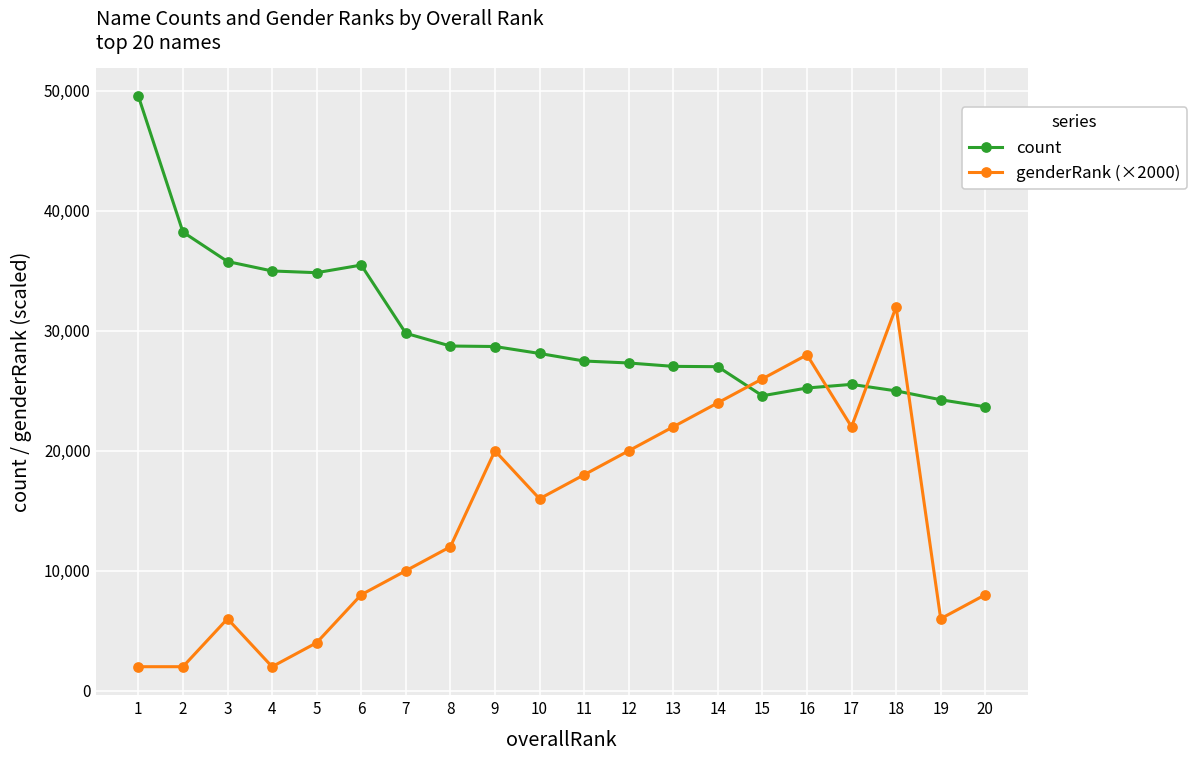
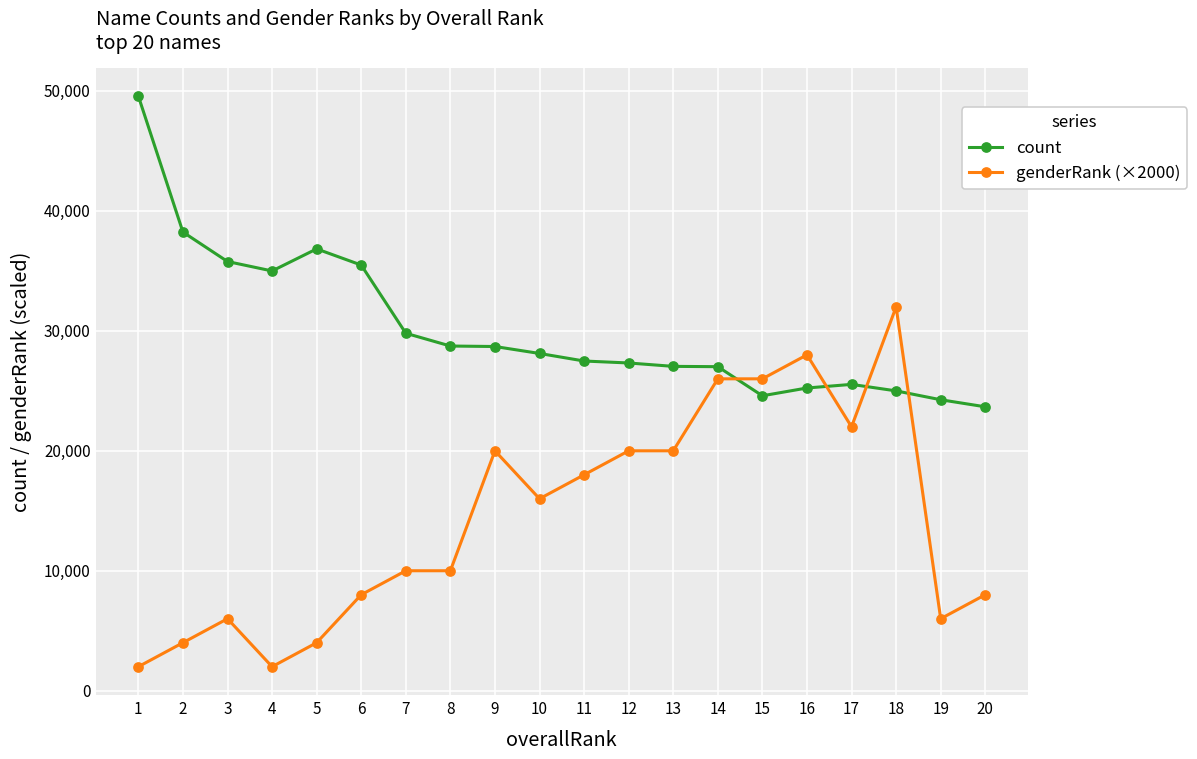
  {
    "count": {
      "1": "49,600",
      "2": "38,200",
      "3": "35,800",
      "4": "35,000",
-     "5": "34,800",
+     "5": "36,800",
      "6": "35,500",
      "7": "29,800",
      "8": "28,700",
      "9": "28,700",
      "10": "28,100",
      "11": "27,500",
      "12": "27,300",
      "13": "27,000",
      "14": "27,000",
      "15": "24,600",
      "16": "25,200",
      "17": "25,500",
      "18": "25,000",
      "19": "24,300",
      "20": "23,700"
    },
    "genderRank (×2000)": {
      "1": "2,000",
-     "2": "2,000",
+     "2": "4,000",
      "3": "6,000",
      "4": "2,000",
      "5": "4,000",
      "6": "8,000",
      "7": "10,000",
-     "8": "12,000",
+     "8": "10,000",
      "9": "20,000",
      "10": "16,000",
      "11": "18,000",
      "12": "20,000",
-     "13": "22,000",
-     "14": "24,000",
+     "13": "20,000",
+     "14": "26,000",
      "15": "26,000",
      "16": "28,000",
      "17": "22,000",
      "18": "32,000",
      "19": "6,000",
      "20": "8,000"
    }
  }
